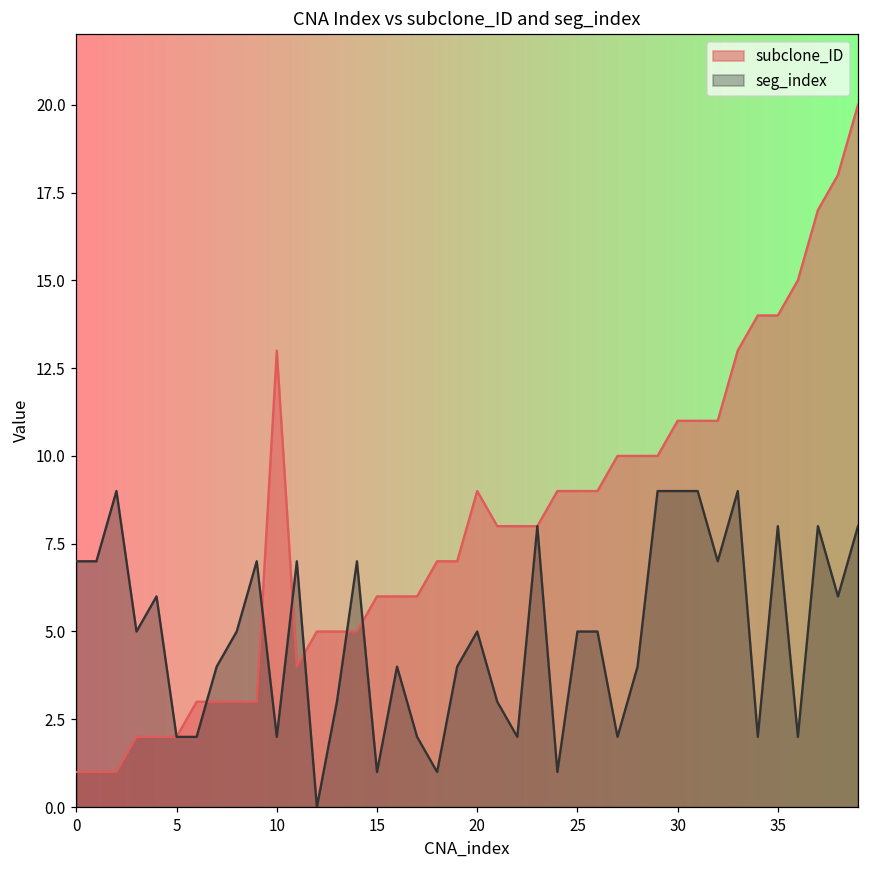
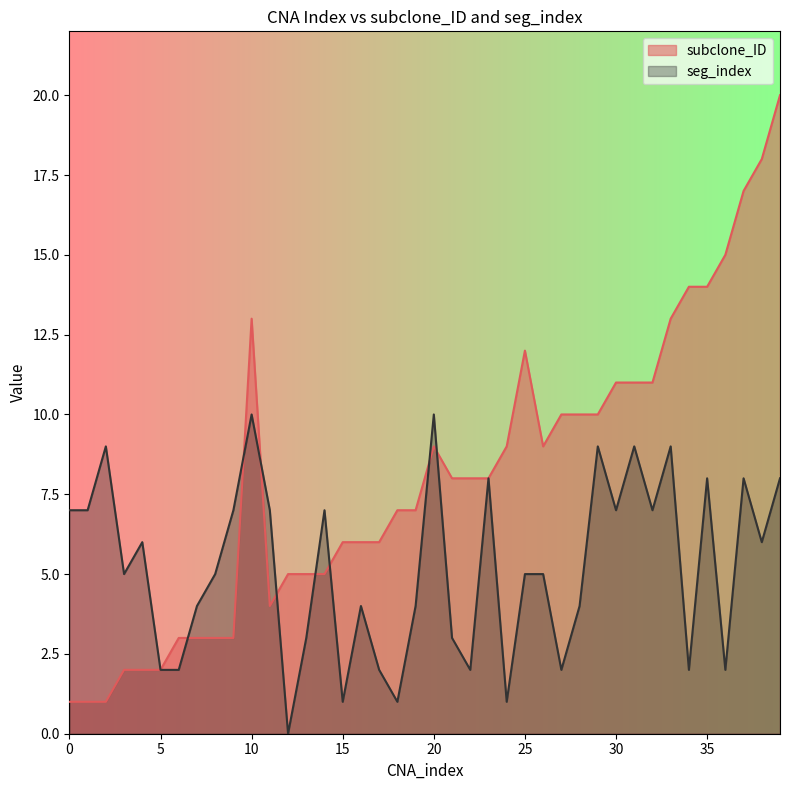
  {
    "subclone_ID": {
      "0": 1,
      "10": 13,
      "15": 6,
      "20": 9,
-     "25": 9,
+     "25": 12,
      "30": 11,
      "35": 14
    },
    "seg_index": {
      "0": 7,
-     "10": 2,
+     "10": 10,
      "15": 1,
-     "20": 5,
+     "20": 10,
      "25": 5,
-     "30": 9,
+     "30": 7,
      "35": 8
    }
  }
